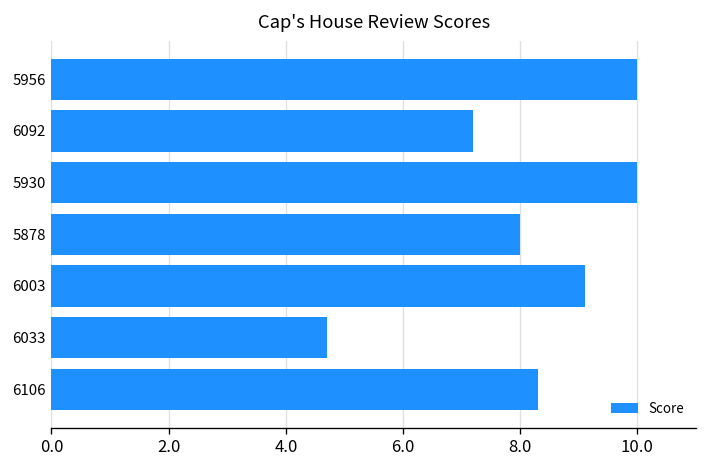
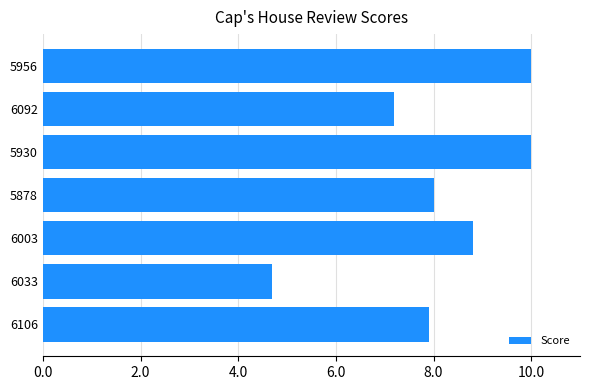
  {
    "5956": 10.0,
    "6092": 7.2,
    "5930": 10.0,
    "5878": 8.0,
-   "6003": 9.1,
+   "6003": 8.8,
    "6033": 4.7,
-   "6106": 8.3
+   "6106": 7.9
  }
